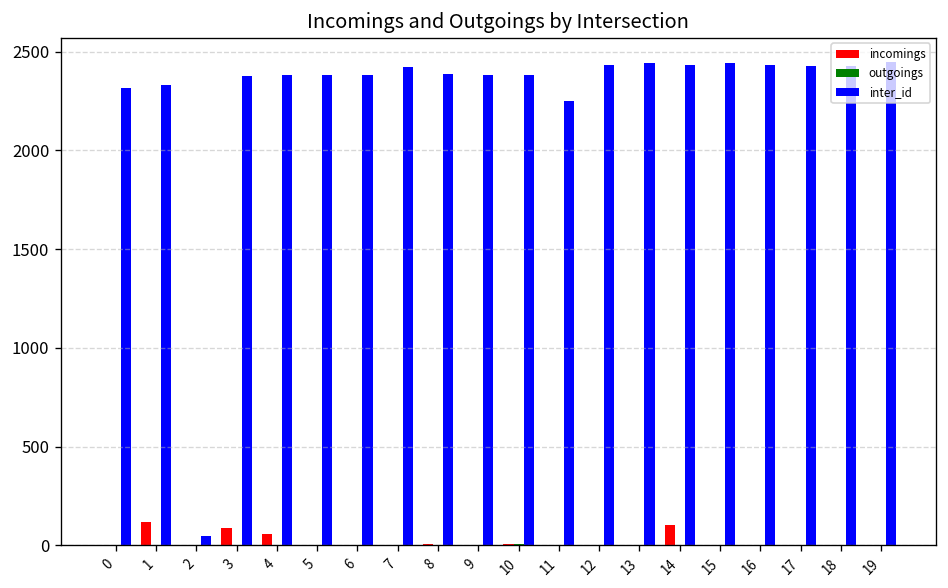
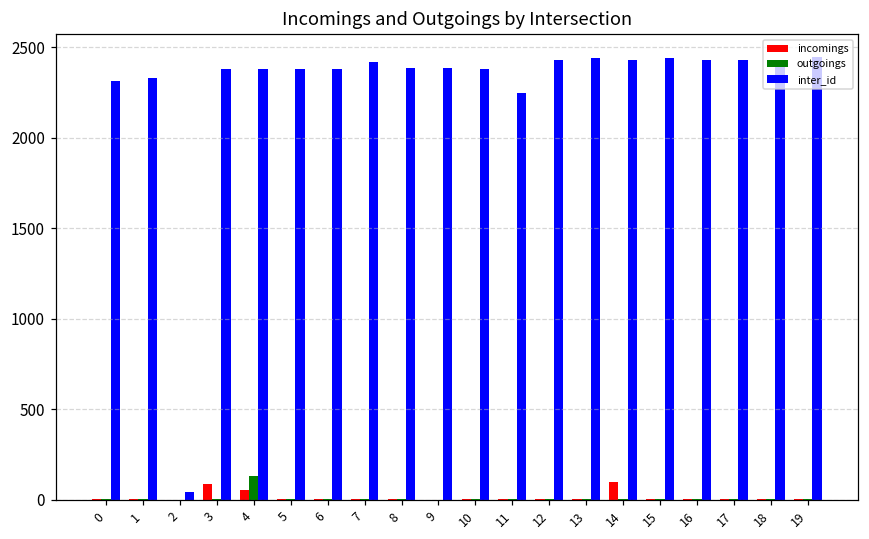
  {
    "incomings": {
-     "1": 120,
+     "1": 0,
      "3": 90,
      "4": 60,
      "14": 100
    },
    "outgoings": {
-     "4": 0
+     "4": 130
    },
    "inter_id": {
      "0": 2320,
      "1": 2330,
      "2": 50,
      "3": 2380,
      "4": 2380,
      "5": 2380,
      "6": 2380,
      "7": 2420,
      "8": 2390,
      "9": 2380,
      "10": 2380,
      "11": 2250,
      "12": 2430,
      "13": 2440,
      "14": 2430,
      "15": 2440,
      "16": 2430,
      "17": 2430
    }
  }
